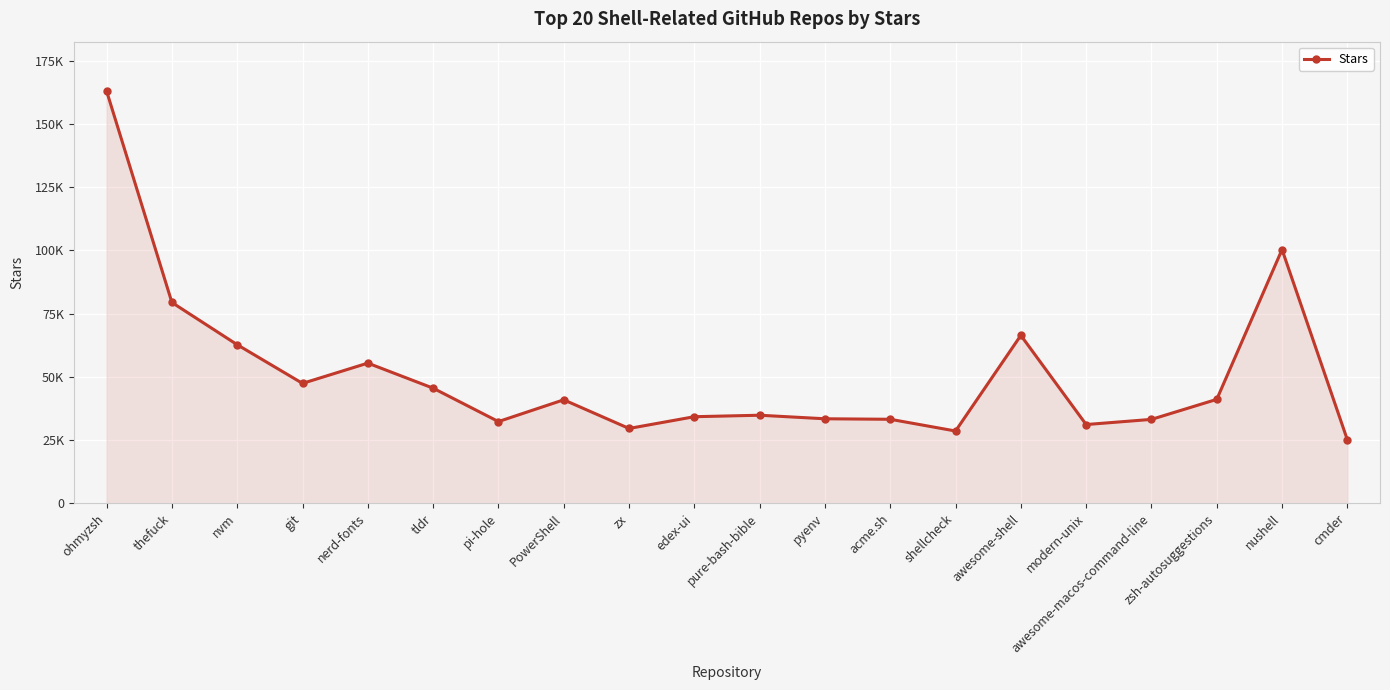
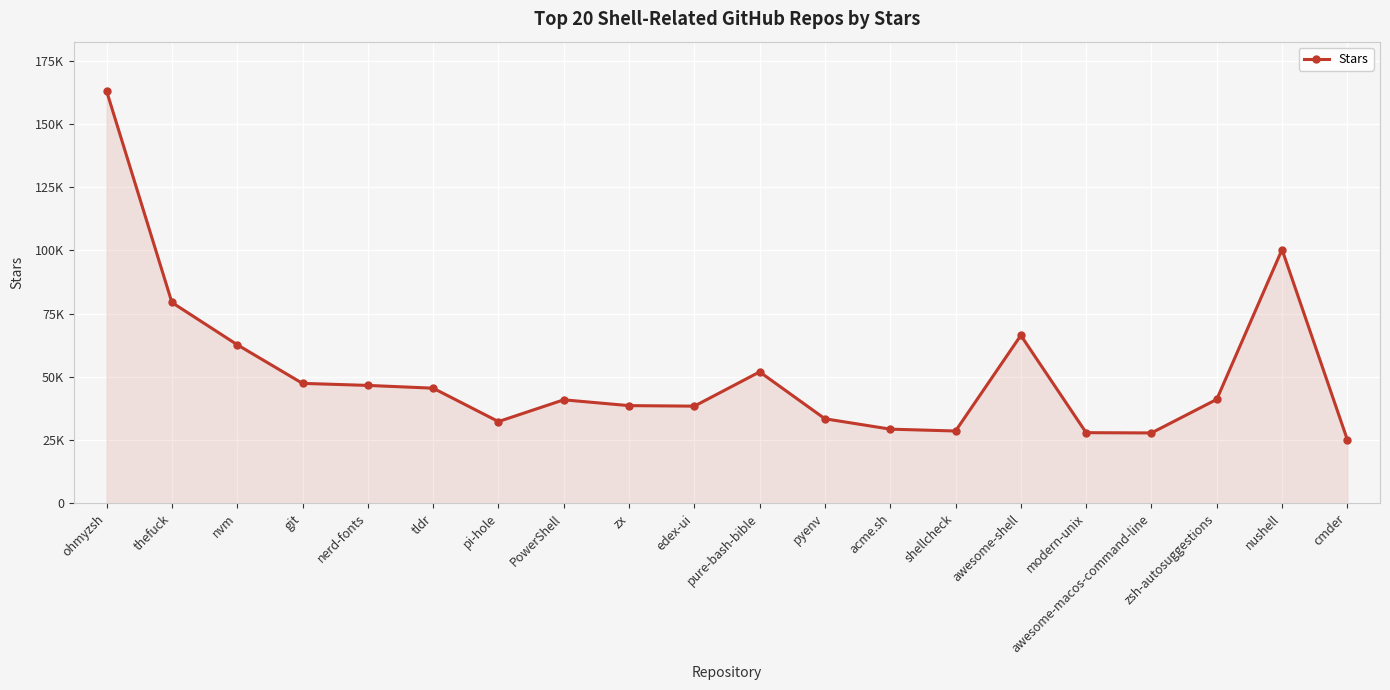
  {
    "ohmyzsh": 163000,
    "thefuck": 79000,
    "nvm": 63000,
    "git": 47000,
-   "nerd-fonts": 55000,
+   "nerd-fonts": 47000,
    "tldr": 46000,
    "pi-hole": 32000,
    "PowerShell": 41000,
-   "zx": 30000,
-   "edex-ui": 34000,
-   "pure-bash-bible": 35000,
+   "zx": 39000,
+   "edex-ui": 38000,
+   "pure-bash-bible": 52000,
    "pyenv": 33000,
-   "acme.sh": 33000,
+   "acme.sh": 29000,
    "shellcheck": 29000,
    "awesome-shell": 66000,
-   "modern-unix": 31000,
-   "awesome-macos-command-line": 33000,
+   "modern-unix": 28000,
+   "awesome-macos-command-line": 28000,
    "zsh-autosuggestions": 41000,
    "nushell": 100000,
    "cmder": 25000
  }
